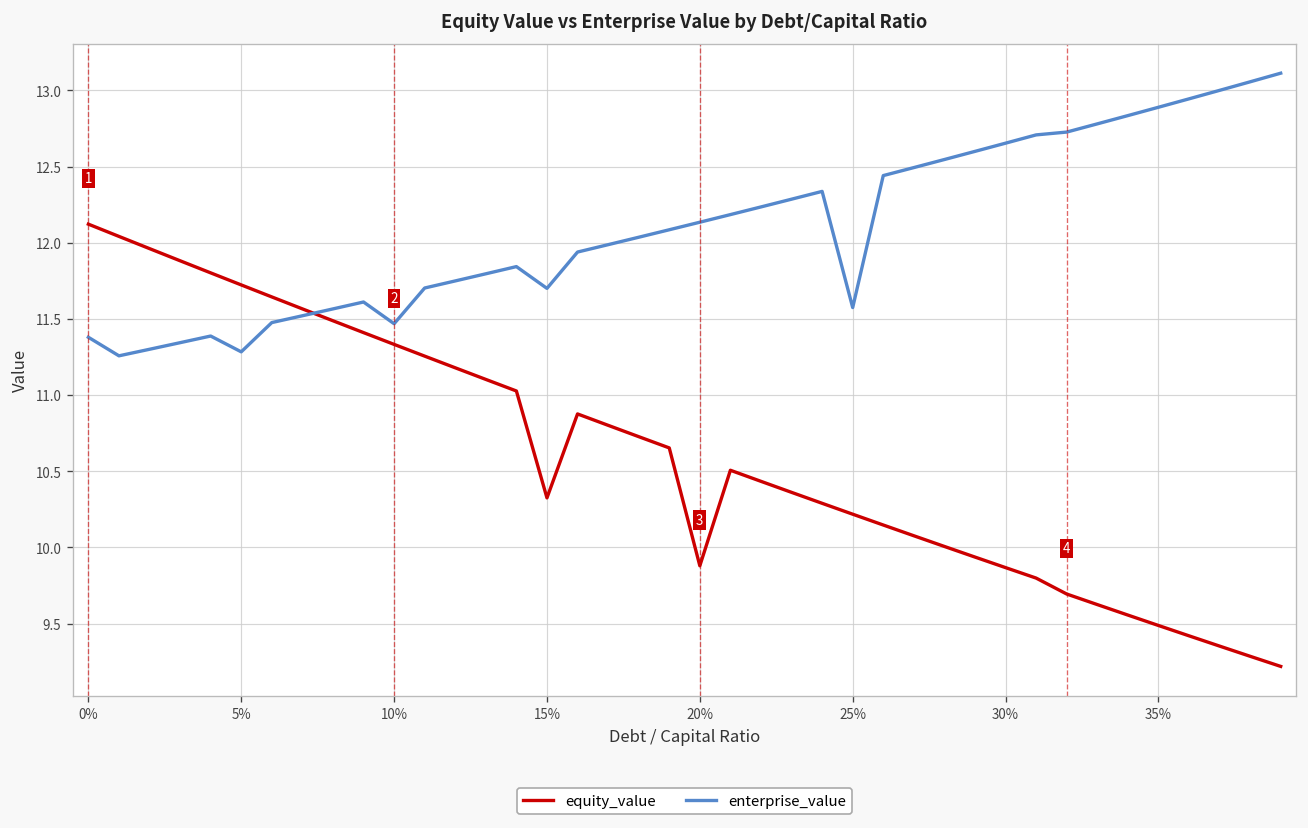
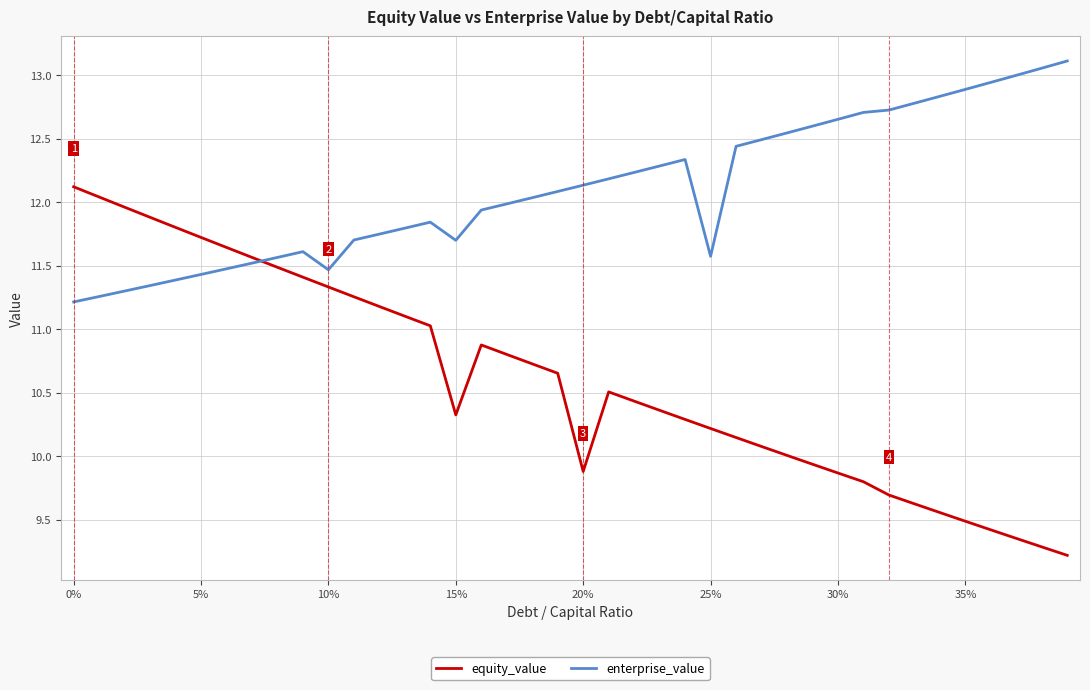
  {
    "equity_value": {
      "0%": 12.12,
      "5%": 11.72,
      "10%": 11.33,
      "15%": 10.33,
      "20%": 9.88,
      "25%": 10.22,
      "30%": 9.87,
      "35%": 9.49
    },
    "enterprise_value": {
-     "0%": 11.38,
-     "5%": 11.28,
+     "0%": 11.22,
+     "5%": 11.43,
      "15%": 11.70,
      "20%": 12.13,
      "25%": 11.57,
      "30%": 12.65,
      "35%": 12.89
    }
  }
